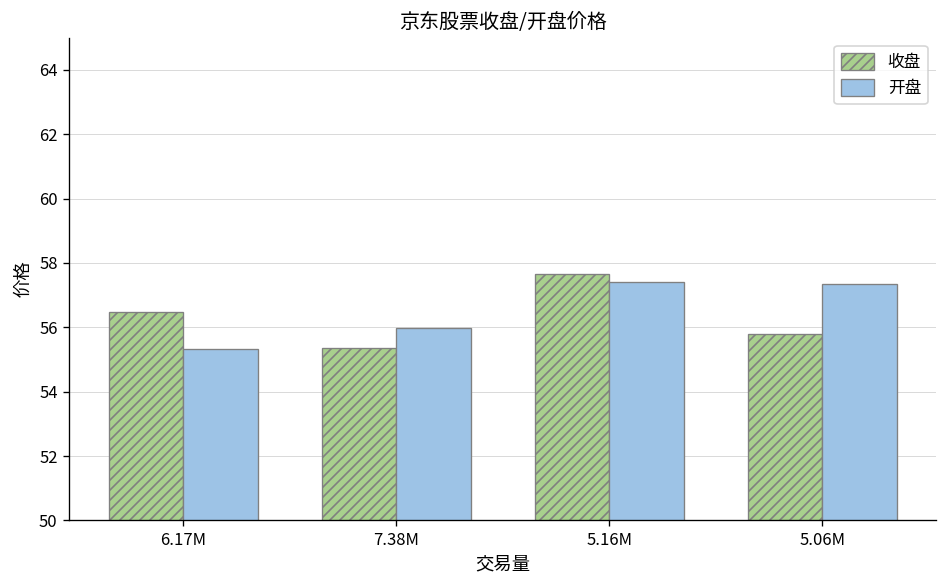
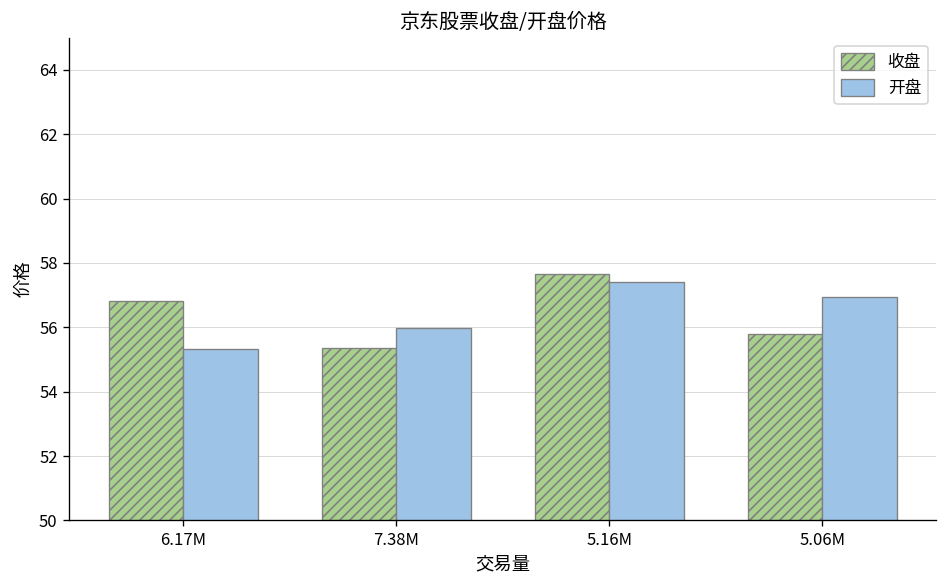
  {
    "收盘": {
-     "6.17M": 56.5,
+     "6.17M": 56.8,
      "7.38M": 55.4,
      "5.16M": 57.7,
      "5.06M": 55.8
    },
    "开盘": {
      "6.17M": 55.3,
      "7.38M": 56.0,
      "5.16M": 57.4,
-     "5.06M": 57.4
+     "5.06M": 56.9
    }
  }
